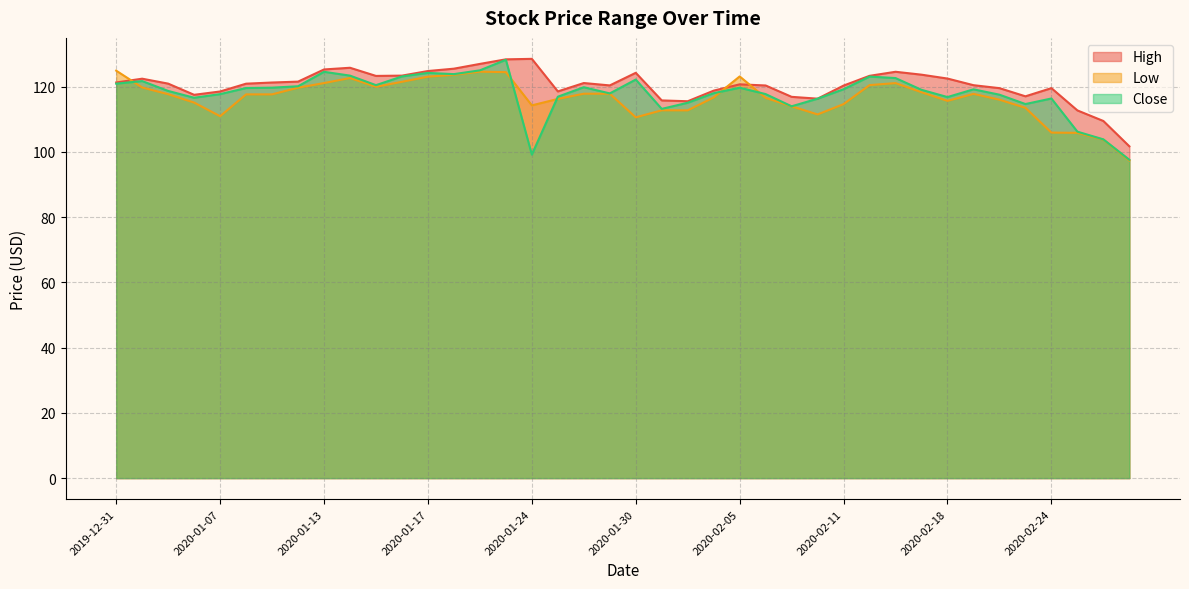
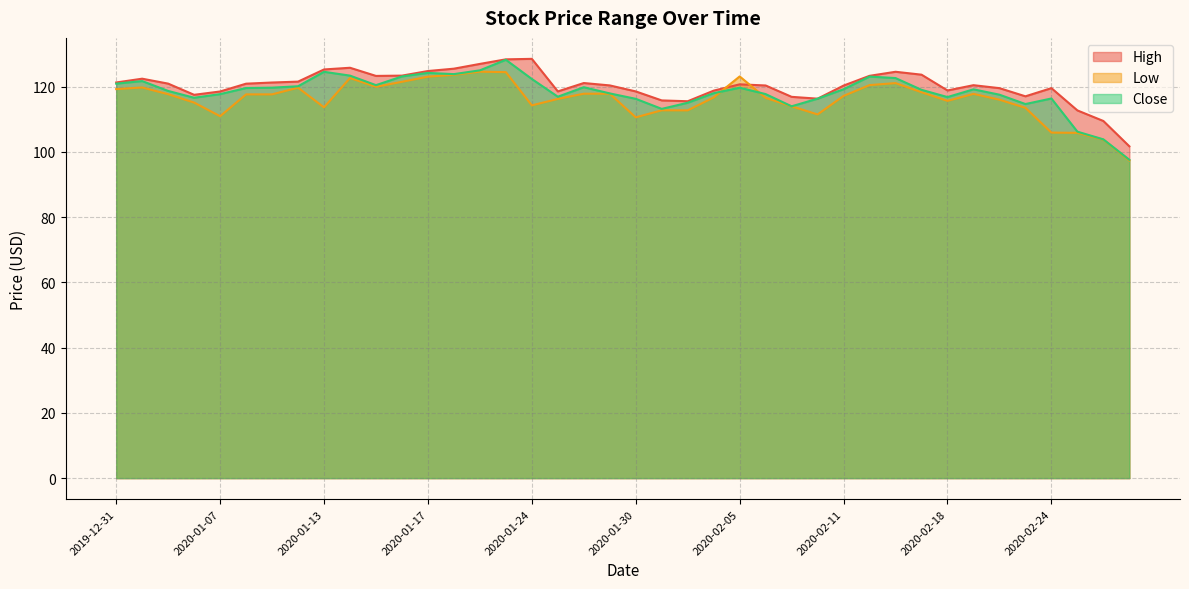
  {
    "High": {
      "2020-01-07": 118,
      "2020-01-24": 128,
-     "2020-01-30": 124,
+     "2020-01-30": 119,
      "2020-02-05": 121,
      "2020-02-11": 120,
-     "2020-02-18": 122,
+     "2020-02-18": 119,
      "2020-02-24": 120
    },
    "Low": {
-     "2019-12-31": 125,
+     "2019-12-31": 119,
      "2020-01-07": 111,
-     "2020-01-13": 121,
+     "2020-01-13": 114,
      "2020-01-17": 123,
      "2020-01-24": 114,
      "2020-01-30": 111,
      "2020-02-05": 123,
-     "2020-02-11": 115,
+     "2020-02-11": 117,
      "2020-02-18": 116,
      "2020-02-24": 106
    },
    "Close": {
      "2020-01-07": 118,
-     "2020-01-24": 99,
-     "2020-01-30": 122,
+     "2020-01-24": 122,
+     "2020-01-30": 116,
      "2020-02-05": 120,
      "2020-02-11": 119,
      "2020-02-18": 117,
      "2020-02-24": 116
    }
  }
